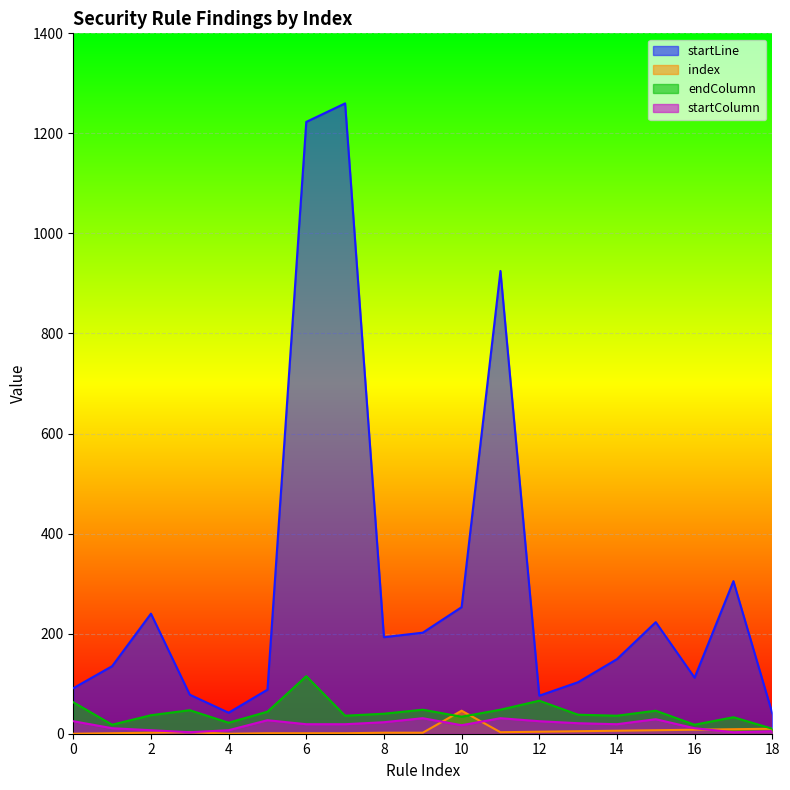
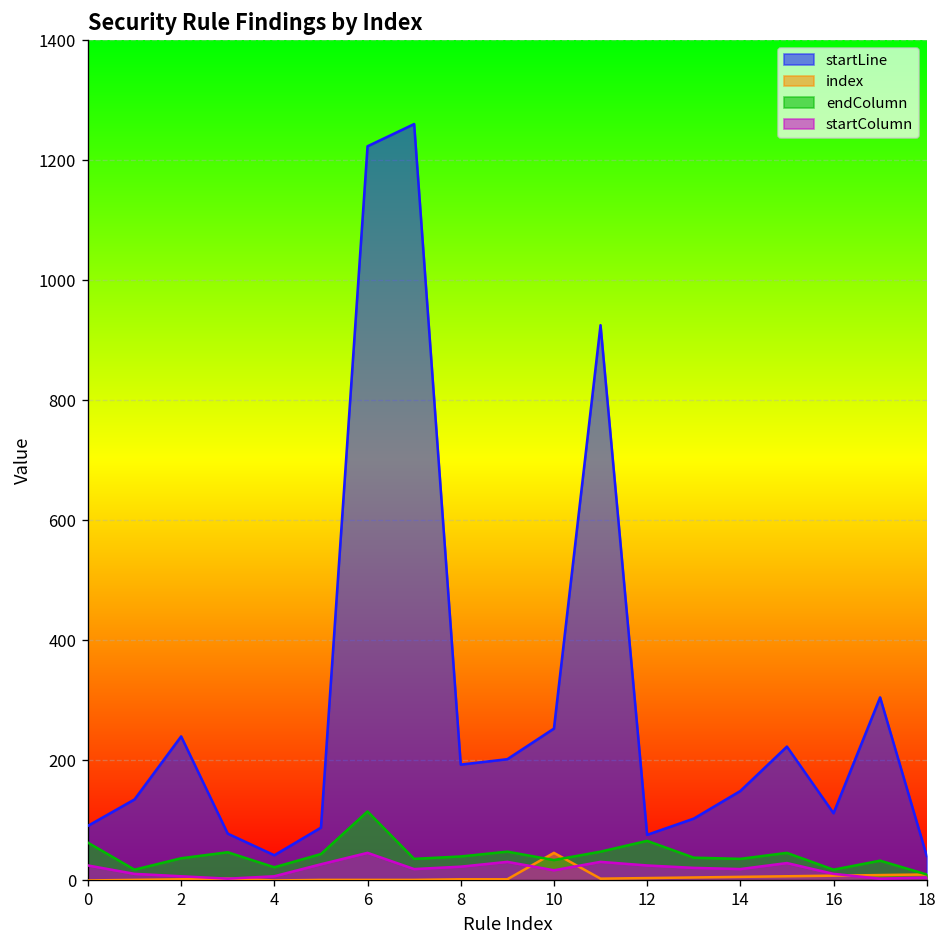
  {
    "startLine": {
      "0": 90,
      "2": 240,
      "4": 40,
      "6": 1220,
      "8": 190,
      "10": 250,
      "12": 80,
      "14": 150,
      "16": 110,
      "18": 40
    },
    "index": {
      "0": 0,
      "4": 0,
      "6": 0,
      "8": 0,
      "10": 50,
      "12": 0,
      "14": 10
    },
    "endColumn": {
      "0": 60,
      "2": 40,
      "4": 20,
      "6": 120,
      "8": 40,
      "10": 30,
      "12": 70,
      "14": 40,
      "16": 20
    },
    "startColumn": {
      "0": 30,
      "4": 10,
-     "6": 20,
+     "6": 50,
      "8": 20,
      "10": 20,
      "12": 30,
      "14": 20
    }
  }
